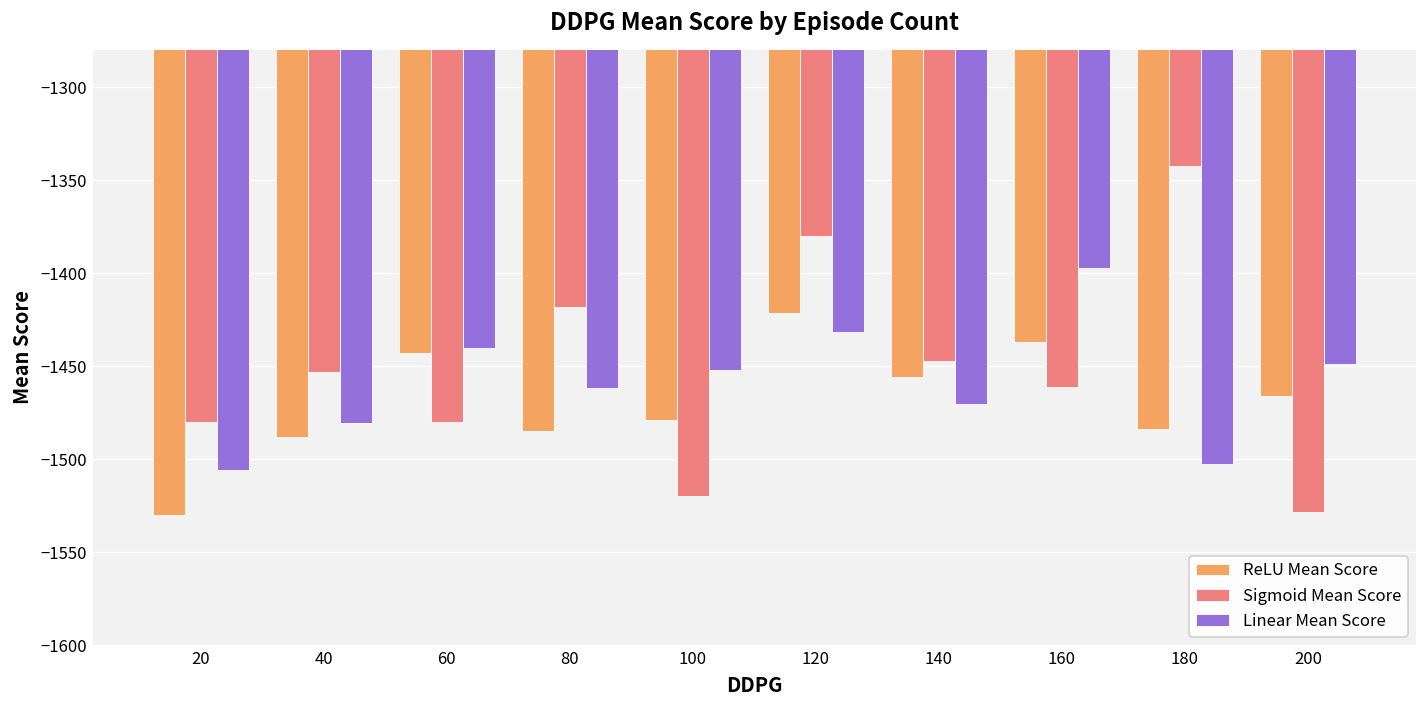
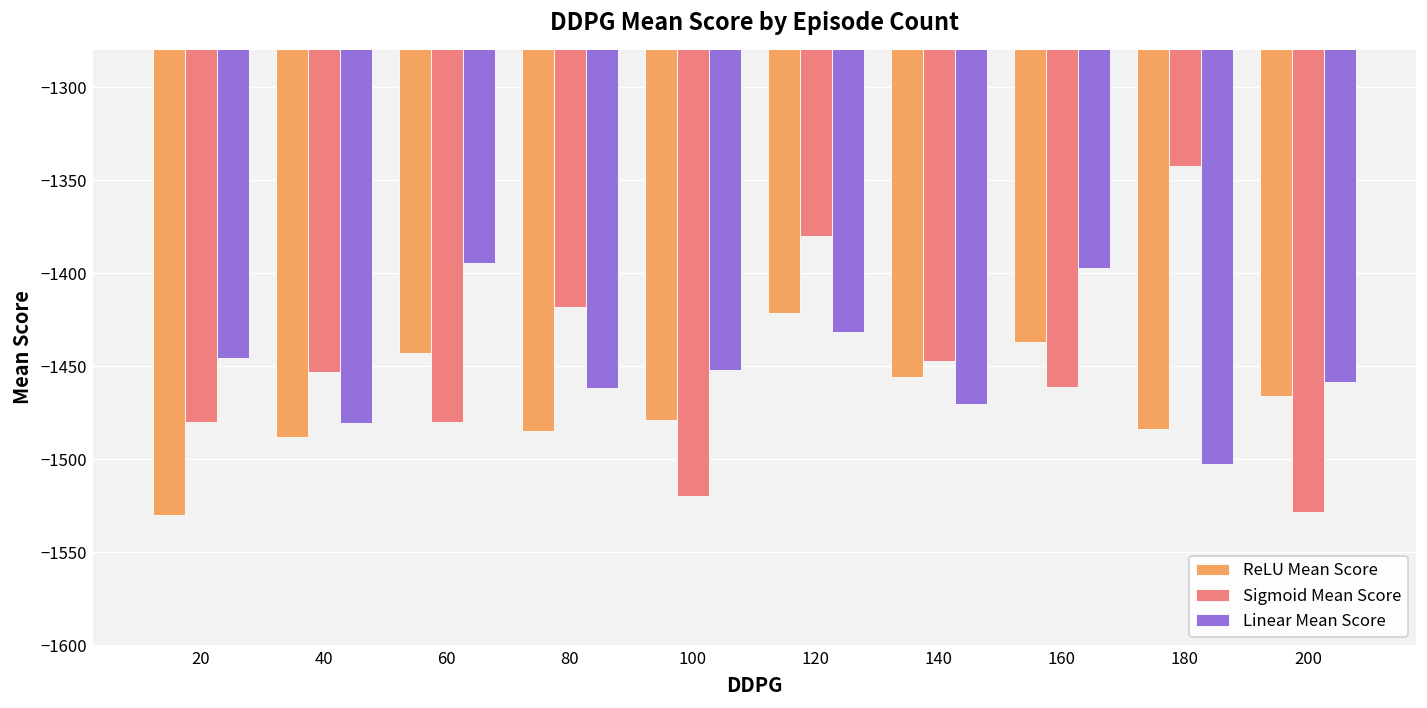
  {
    "Linear Mean Score": {
-     "20": -1506,
+     "20": -1445,
      "40": -1481,
-     "60": -1440,
+     "60": -1395,
      "80": -1462,
      "100": -1452,
      "120": -1432,
      "140": -1470,
      "160": -1397,
      "180": -1503,
-     "200": -1449
+     "200": -1458
    }
  }
